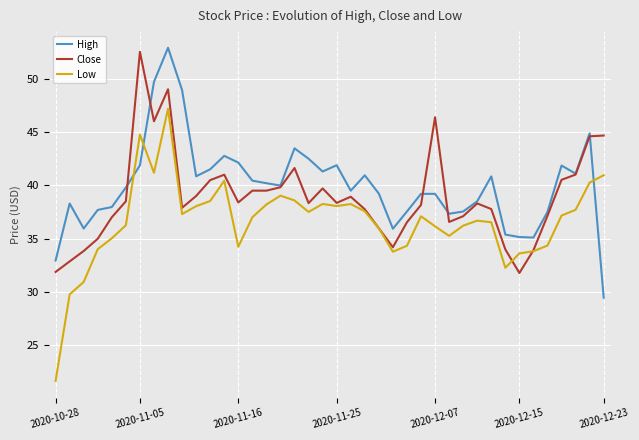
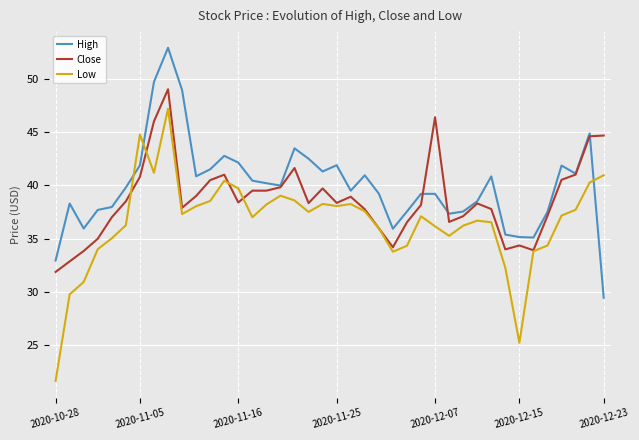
  {
    "High": {
      "2020-10-28": 32.9,
      "2020-11-05": 41.9,
      "2020-11-16": 42.1,
      "2020-11-25": 41.9,
      "2020-12-07": 39.2,
      "2020-12-15": 35.1,
      "2020-12-23": 29.4
    },
    "Close": {
      "2020-10-28": 31.9,
-     "2020-11-05": 52.6,
+     "2020-11-05": 40.8,
      "2020-11-16": 38.4,
      "2020-11-25": 38.4,
      "2020-12-07": 46.4,
-     "2020-12-15": 31.8,
+     "2020-12-15": 34.4,
      "2020-12-23": 44.7
    },
    "Low": {
      "2020-10-28": 21.6,
      "2020-11-05": 44.8,
-     "2020-11-16": 34.2,
+     "2020-11-16": 39.7,
      "2020-11-25": 38.1,
      "2020-12-07": 36.2,
-     "2020-12-15": 33.6,
+     "2020-12-15": 25.2,
      "2020-12-23": 41.0
    }
  }
